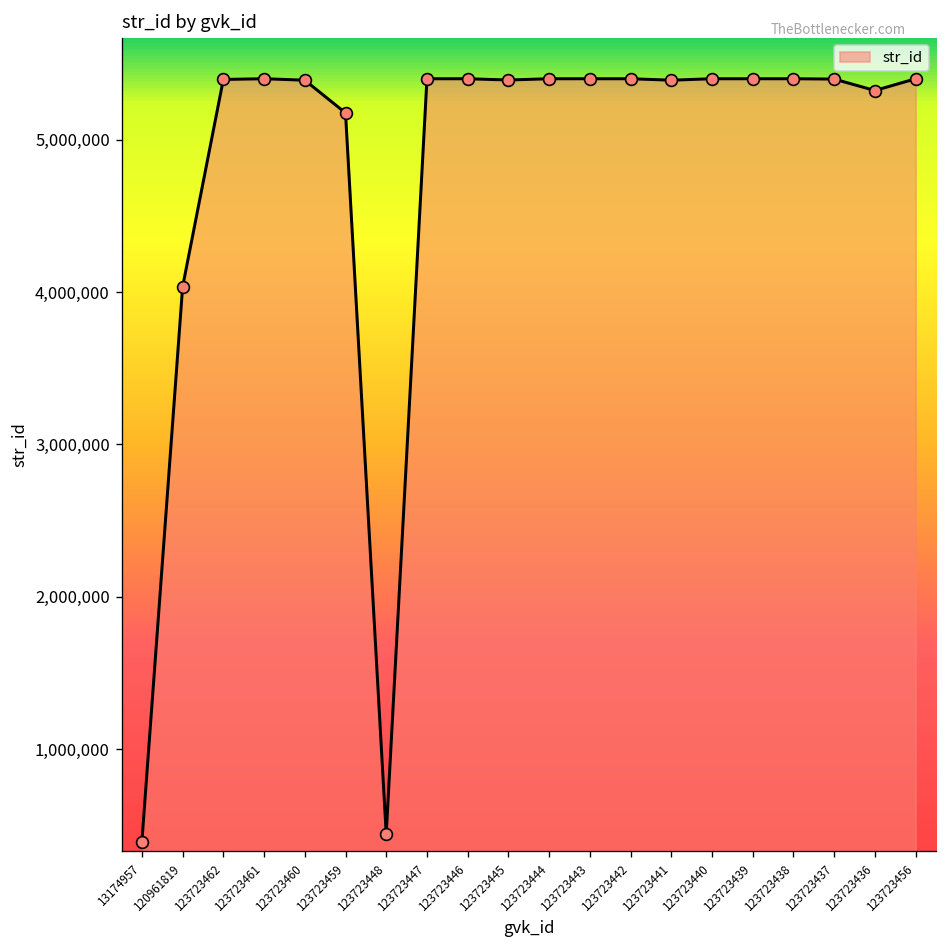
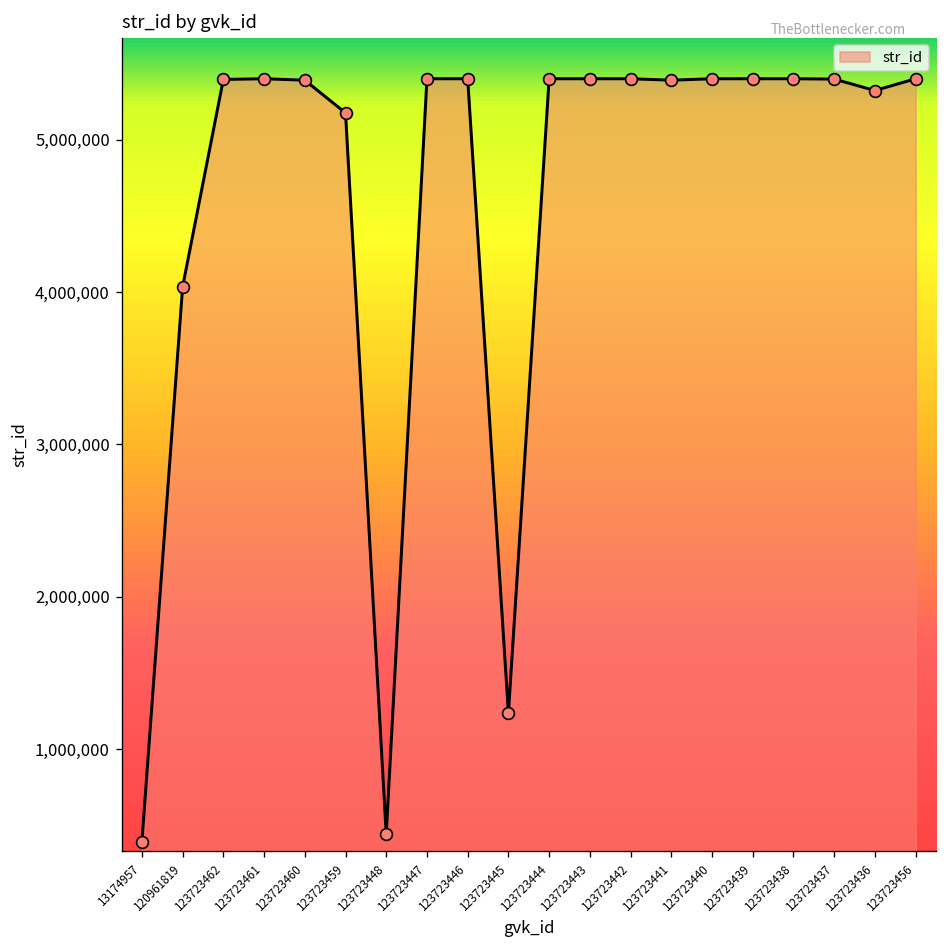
  {
    "13174957": "390,000",
    "120961819": "4,030,000",
    "123723462": "5,390,000",
    "123723461": "5,400,000",
    "123723460": "5,390,000",
    "123723459": "5,180,000",
    "123723448": "440,000",
    "123723447": "5,400,000",
    "123723446": "5,400,000",
-   "123723445": "5,390,000",
+   "123723445": "1,240,000",
    "123723444": "5,400,000",
    "123723443": "5,400,000",
    "123723442": "5,400,000",
    "123723441": "5,390,000",
    "123723440": "5,400,000",
    "123723439": "5,400,000",
    "123723438": "5,400,000",
    "123723437": "5,400,000",
    "123723436": "5,320,000",
    "123723456": "5,400,000"
  }
